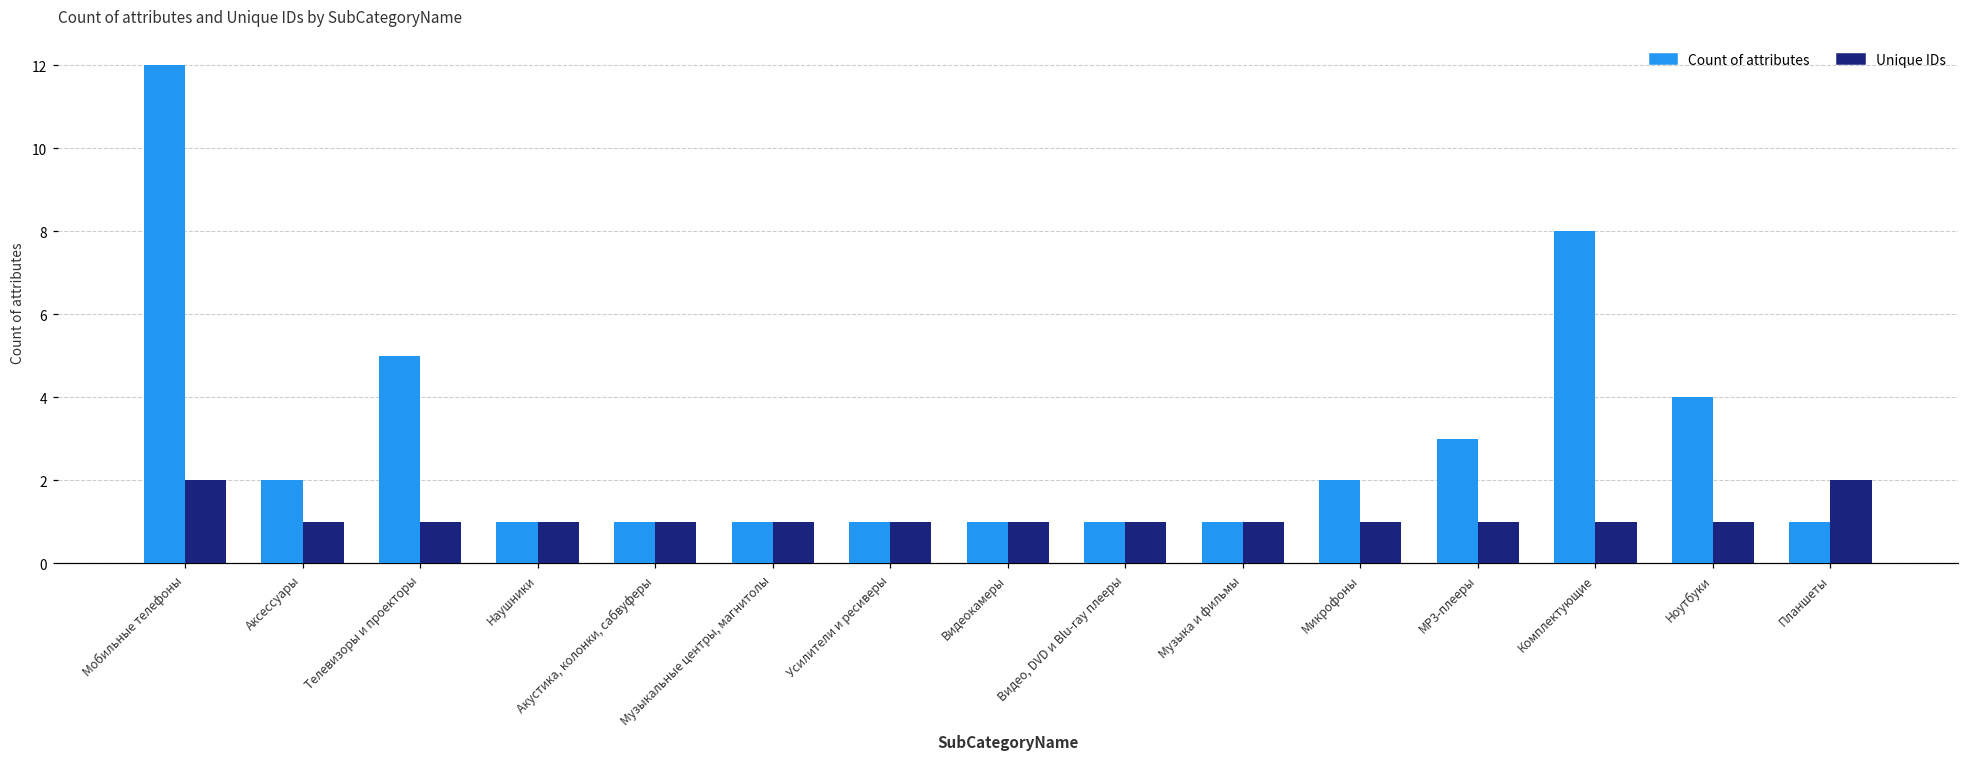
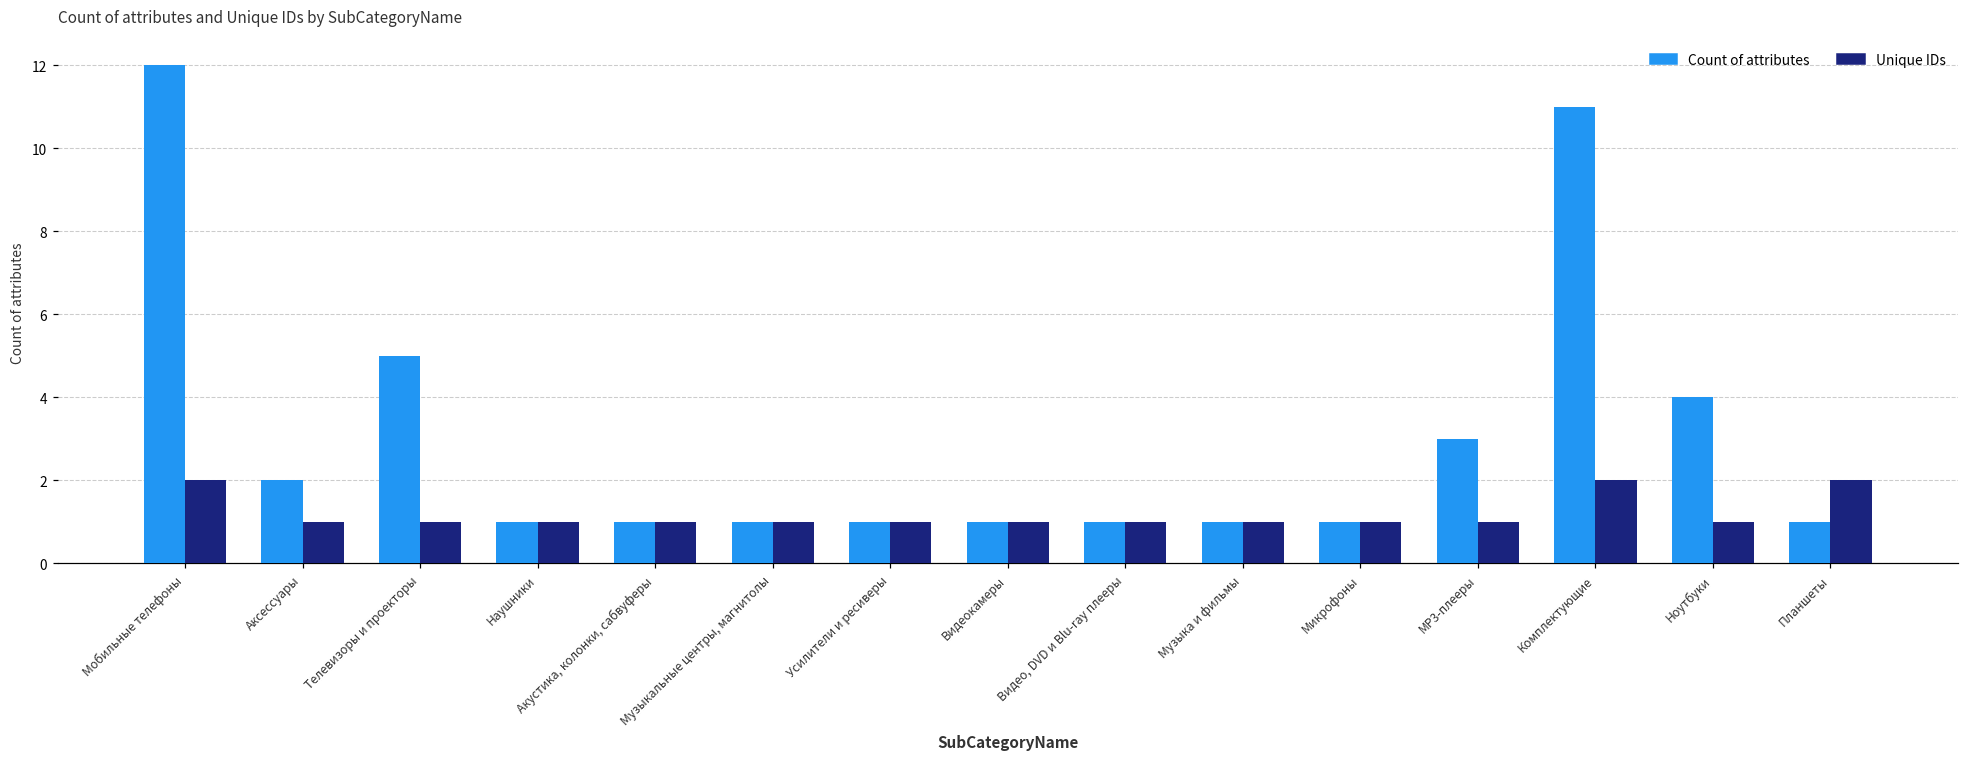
  {
    "Count of attributes": {
      "Мобильные телефоны": 12,
      "Аксессуары": 2,
      "Телевизоры и проекторы": 5,
      "Наушники": 1,
      "Акустика, колонки, сабвуферы": 1,
      "Музыкальные центры, магнитолы": 1,
      "Усилители и ресиверы": 1,
      "Видеокамеры": 1,
      "Видео, DVD и Blu-ray плееры": 1,
      "Музыка и фильмы": 1,
-     "Микрофоны": 2,
+     "Микрофоны": 1,
      "MP3-плееры": 3,
-     "Комплектующие": 8,
+     "Комплектующие": 11,
      "Ноутбуки": 4,
      "Планшеты": 1
    },
    "Unique IDs": {
      "Мобильные телефоны": 2,
      "Аксессуары": 1,
      "Телевизоры и проекторы": 1,
      "Наушники": 1,
      "Акустика, колонки, сабвуферы": 1,
      "Музыкальные центры, магнитолы": 1,
      "Усилители и ресиверы": 1,
      "Видеокамеры": 1,
      "Видео, DVD и Blu-ray плееры": 1,
      "Музыка и фильмы": 1,
      "Микрофоны": 1,
      "MP3-плееры": 1,
-     "Комплектующие": 1,
+     "Комплектующие": 2,
      "Ноутбуки": 1,
      "Планшеты": 2
    }
  }
